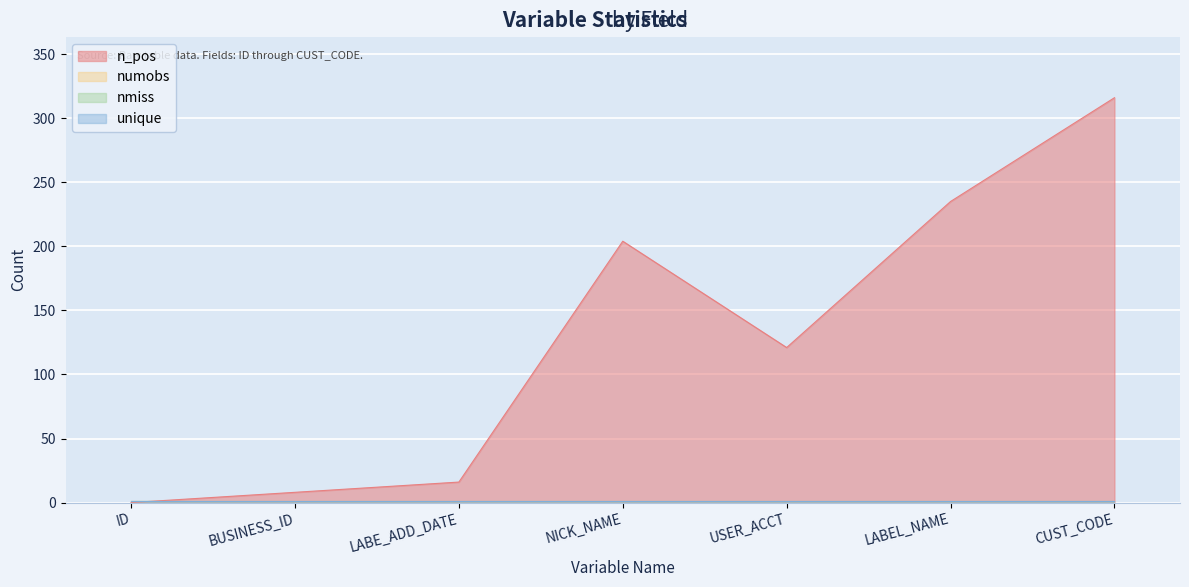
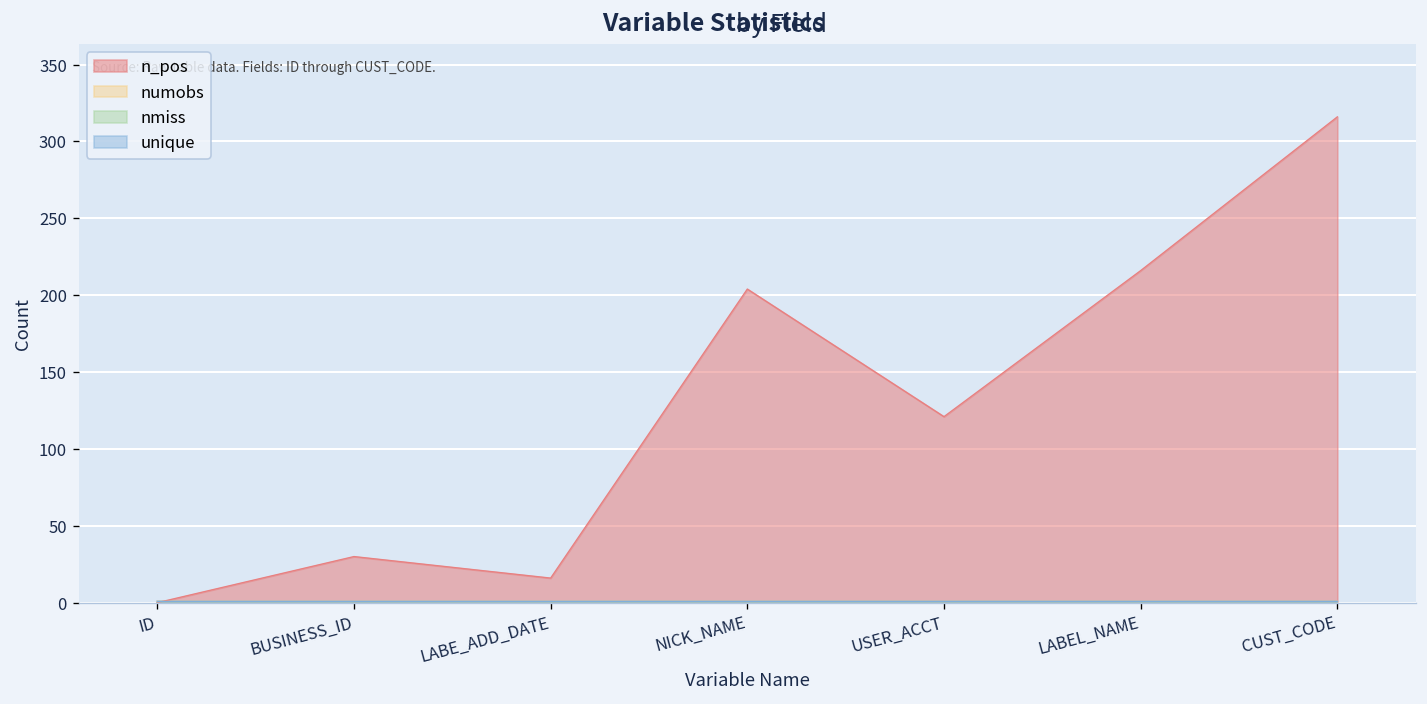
  {
    "n_pos": {
-     "BUSINESS_ID": 8,
+     "BUSINESS_ID": 30,
      "LABE_ADD_DATE": 16,
      "NICK_NAME": 204,
      "USER_ACCT": 121,
-     "LABEL_NAME": 235,
+     "LABEL_NAME": 216,
      "CUST_CODE": 316
    }
  }
